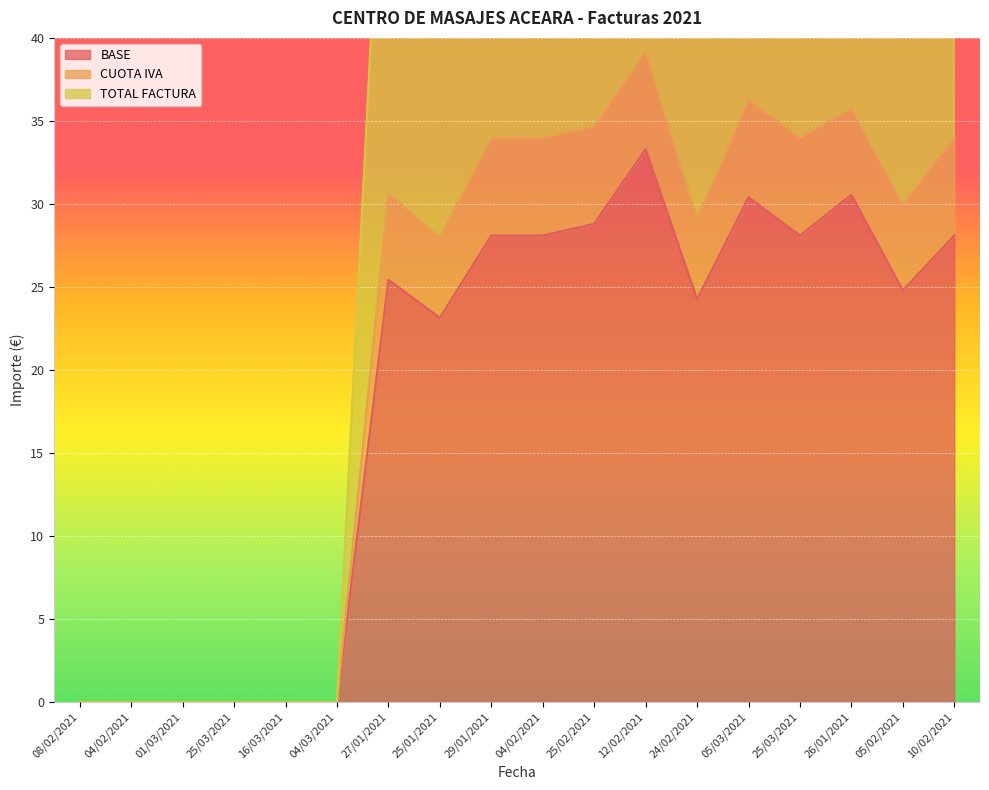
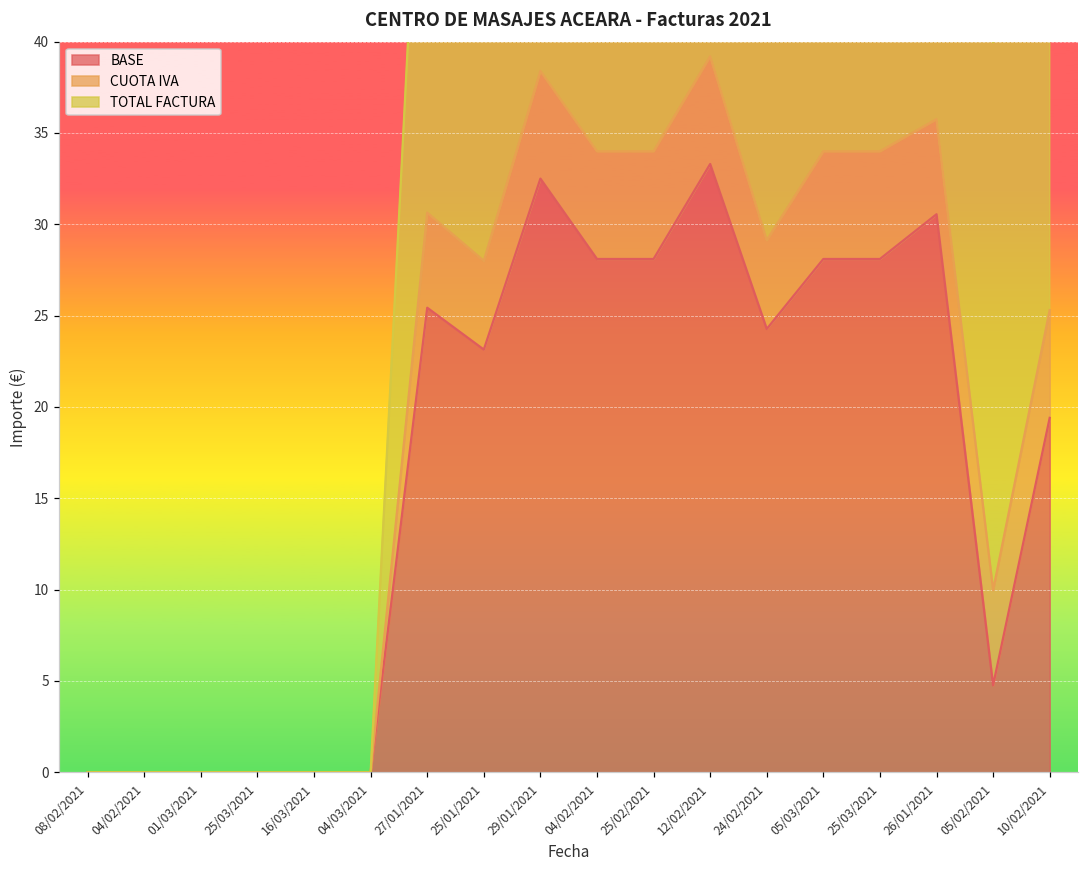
  {
    "BASE": {
      "27/01/2021": 25.4,
      "25/01/2021": 23.1,
-     "29/01/2021": 28.1,
-     "25/02/2021": 28.8,
+     "29/01/2021": 32.5,
+     "25/02/2021": 28.1,
      "12/02/2021": 33.3,
      "24/02/2021": 24.3,
-     "05/03/2021": 30.4,
+     "05/03/2021": 28.1,
      "26/01/2021": 30.6,
-     "05/02/2021": 24.8,
-     "10/02/2021": 28.1
+     "05/02/2021": 4.8,
+     "10/02/2021": 19.4
    }
  }
